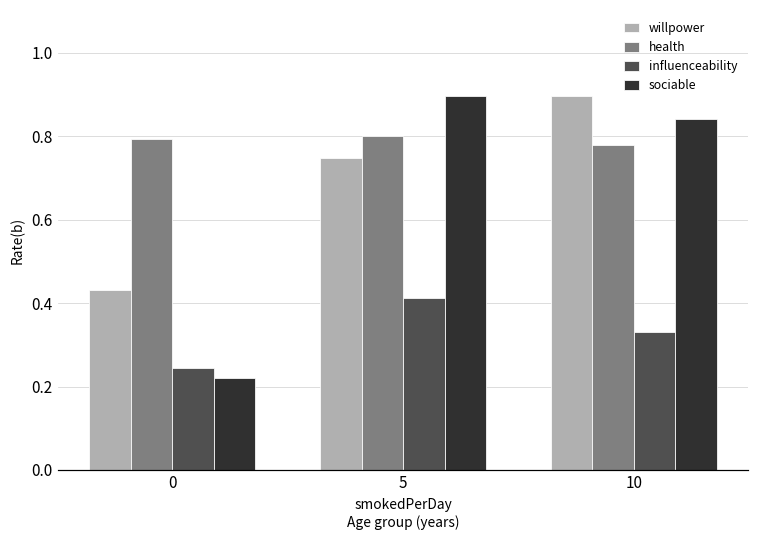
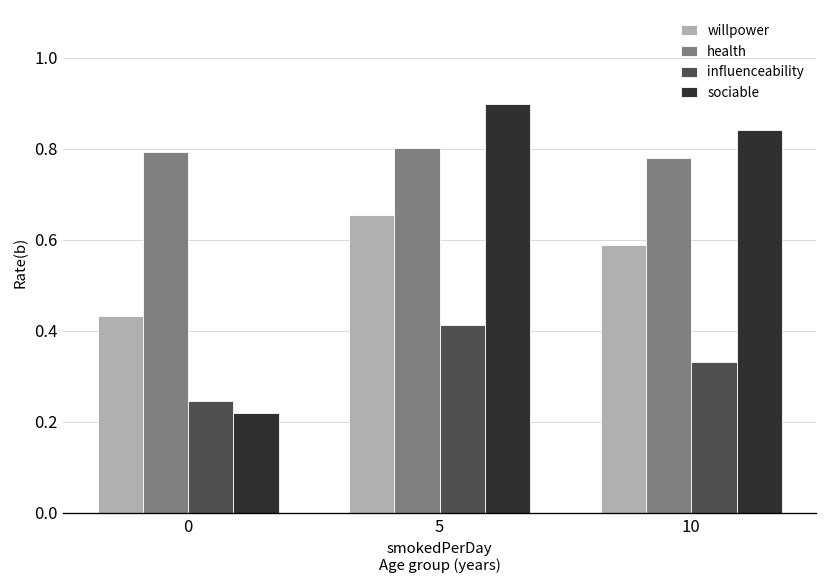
  {
    "willpower": {
      "0": 0.43,
-     "5": 0.75,
-     "10": 0.90
+     "5": 0.65,
+     "10": 0.59
    },
    "health": {
      "0": 0.79,
      "5": 0.80,
      "10": 0.78
    }
  }
